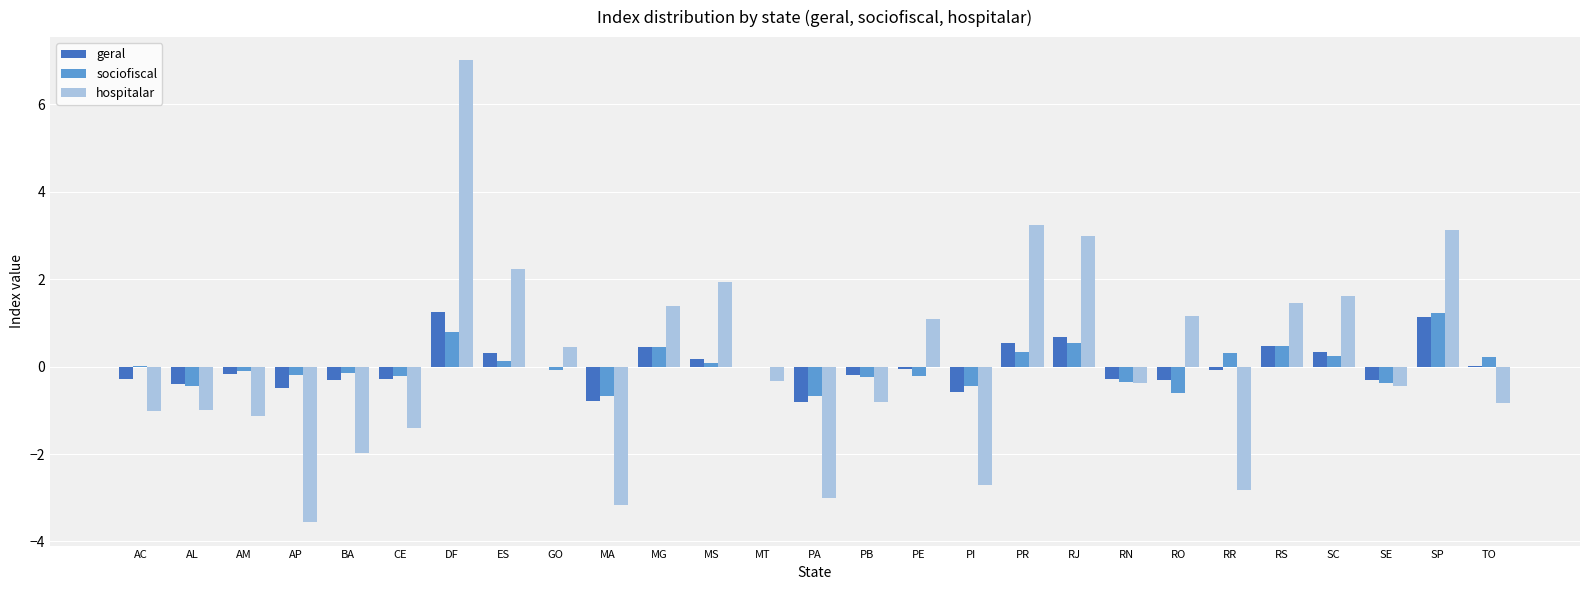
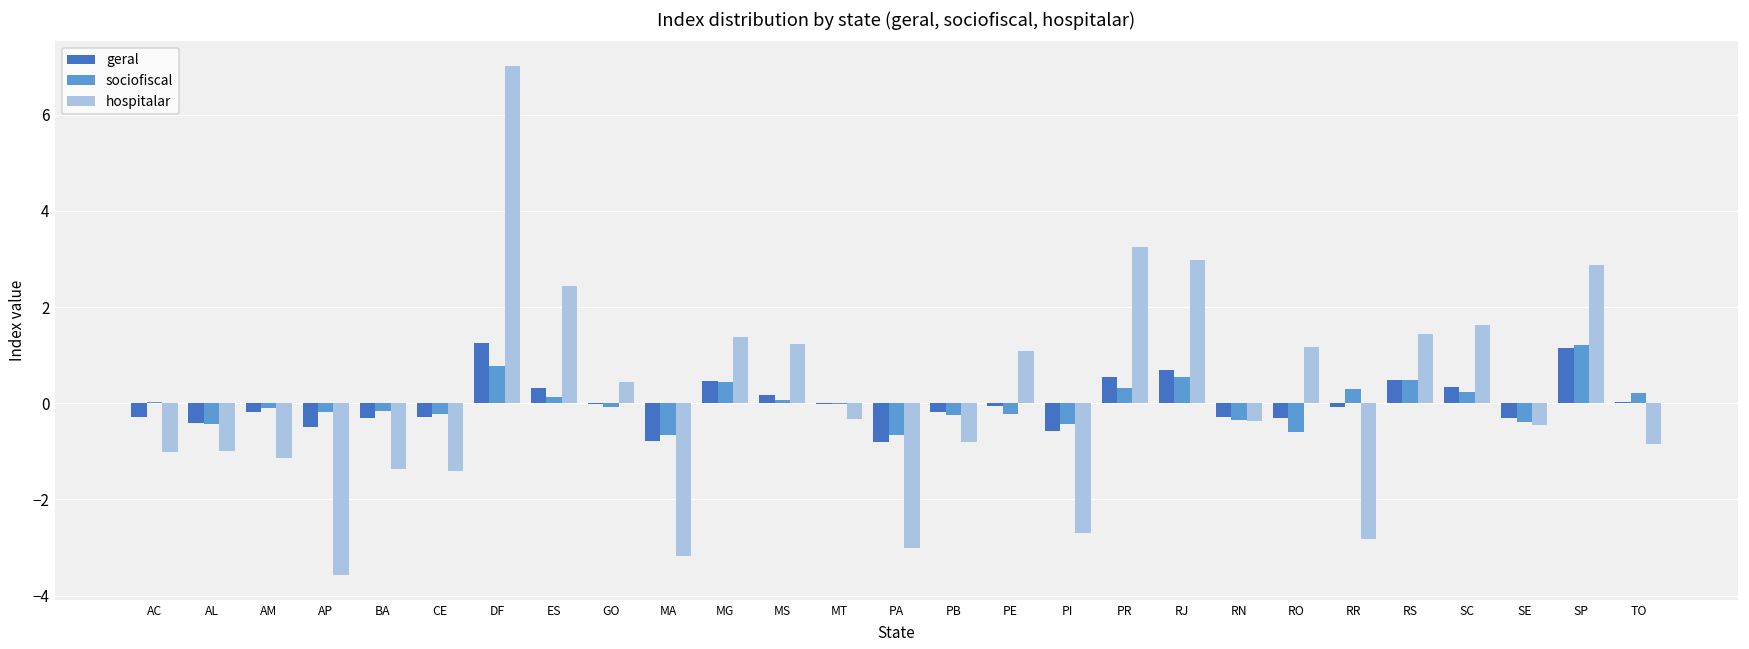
  {
    "hospitalar": {
      "AC": -1.0,
      "AL": -1.0,
      "AM": -1.1,
      "AP": -3.6,
-     "BA": -2.0,
+     "BA": -1.4,
      "CE": -1.4,
      "DF": 7.0,
-     "ES": 2.2,
+     "ES": 2.4,
      "GO": 0.4,
      "MA": -3.2,
      "MG": 1.4,
-     "MS": 1.9,
+     "MS": 1.2,
      "MT": -0.3,
      "PA": -3.0,
      "PB": -0.8,
      "PE": 1.1,
      "PI": -2.7,
      "PR": 3.2,
      "RJ": 3.0,
      "RN": -0.4,
      "RO": 1.2,
      "RR": -2.8,
      "RS": 1.4,
      "SC": 1.6,
      "SE": -0.4,
-     "SP": 3.1,
+     "SP": 2.9,
      "TO": -0.8
    }
  }
